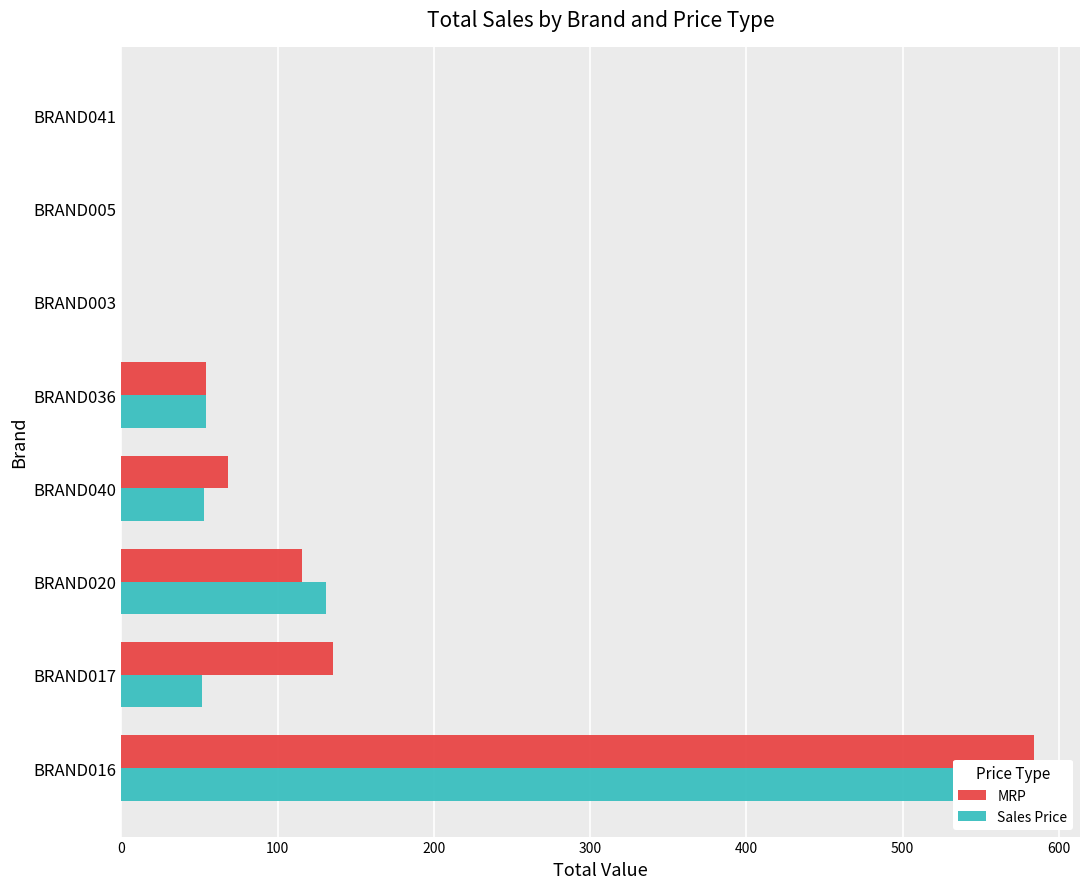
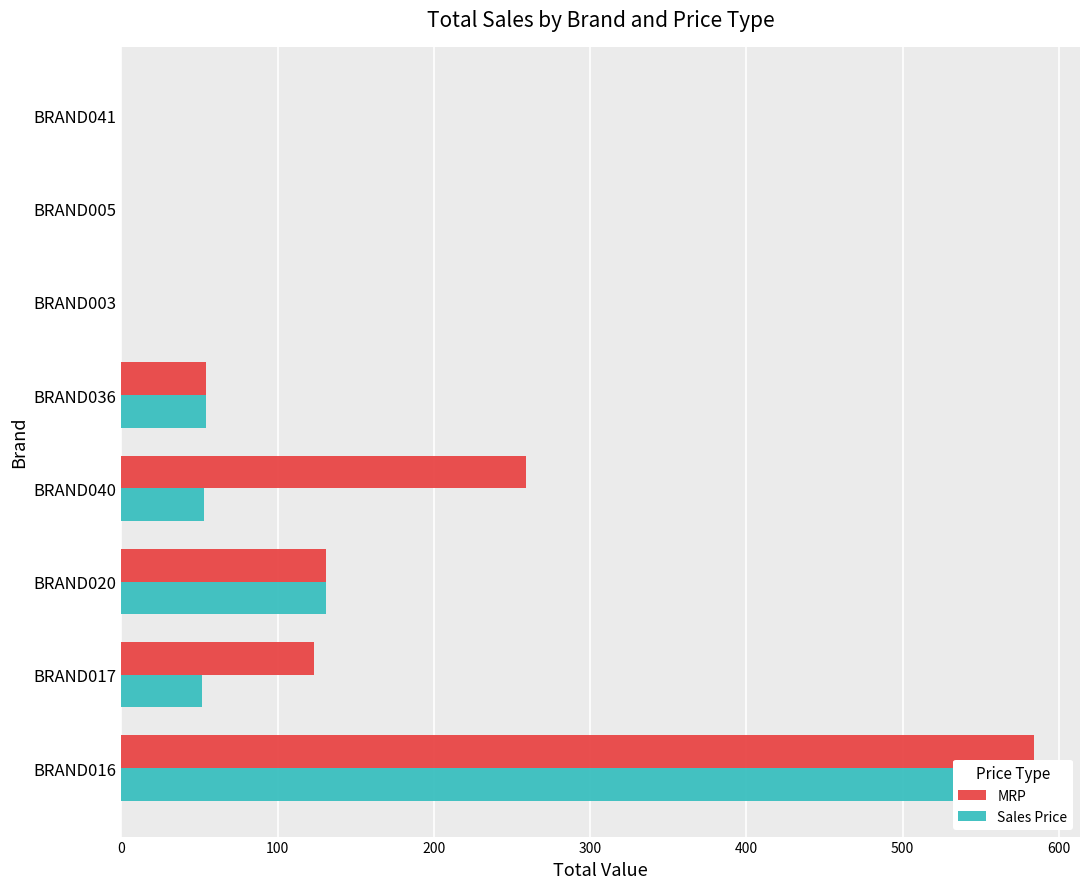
  {
    "MRP": {
      "BRAND005": 0,
      "BRAND003": 0,
      "BRAND036": 54,
-     "BRAND040": 68,
-     "BRAND020": 116,
-     "BRAND017": 135,
+     "BRAND040": 259,
+     "BRAND020": 131,
+     "BRAND017": 123,
      "BRAND016": 584
    },
    "Sales Price": {
      "BRAND005": 0,
      "BRAND003": 0,
      "BRAND036": 54,
      "BRAND040": 53,
      "BRAND020": 131,
      "BRAND017": 52
    }
  }
